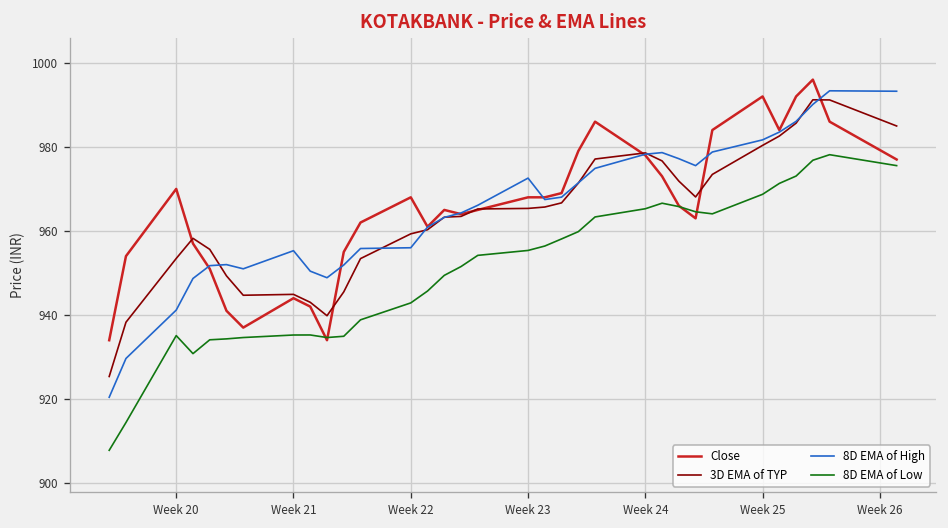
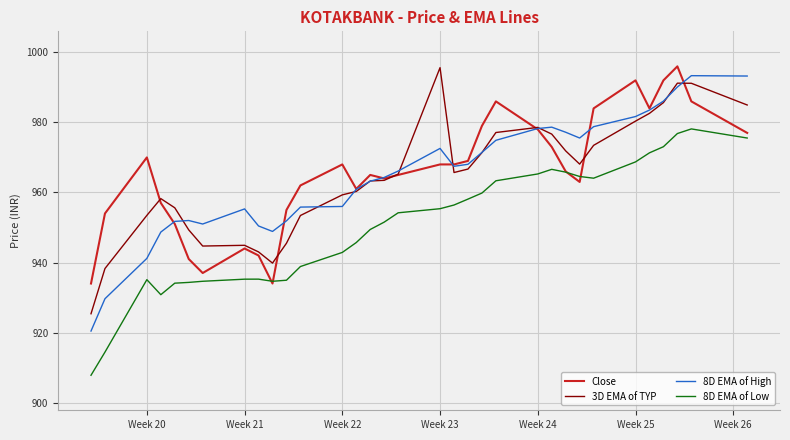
  {
    "Close": {
      "Week 20": 970,
      "Week 21": 944,
      "Week 22": 968,
      "Week 23": 968,
      "Week 25": 992
    },
    "3D EMA of TYP": {
      "Week 20": 953,
      "Week 21": 945,
      "Week 22": 959,
-     "Week 23": 965,
+     "Week 23": 996,
      "Week 25": 980
    },
    "8D EMA of High": {
      "Week 20": 941,
      "Week 21": 955,
      "Week 22": 956,
      "Week 23": 973,
      "Week 25": 982
    },
    "8D EMA of Low": {
      "Week 20": 935,
      "Week 21": 935,
      "Week 22": 943,
      "Week 23": 955,
      "Week 24": 965,
      "Week 25": 969
    }
  }
